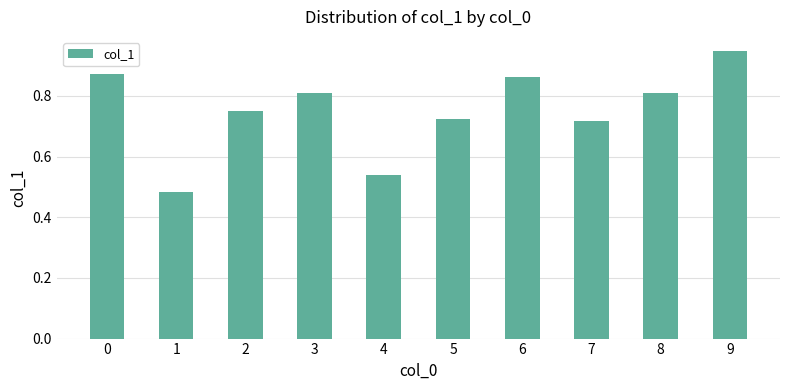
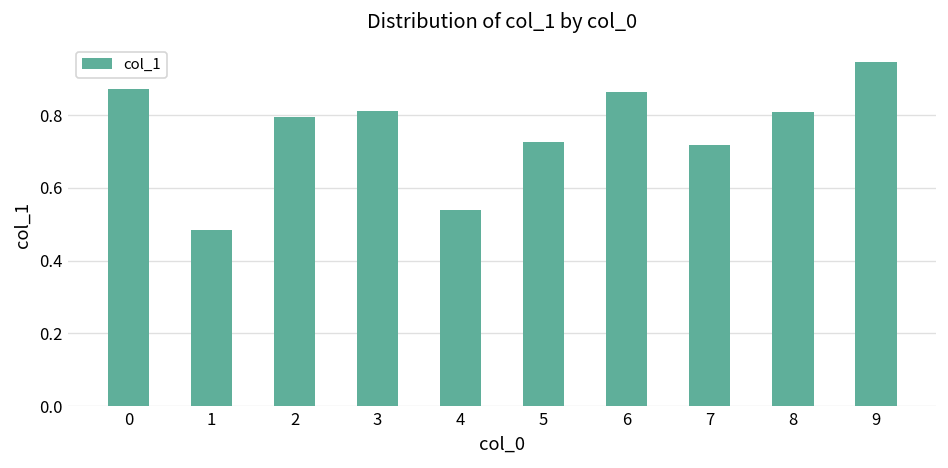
  {
    "0": 0.87,
    "1": 0.48,
-   "2": 0.75,
+   "2": 0.80,
    "3": 0.81,
    "4": 0.54,
    "5": 0.73,
    "6": 0.86,
    "7": 0.72,
    "8": 0.81,
    "9": 0.95
  }
